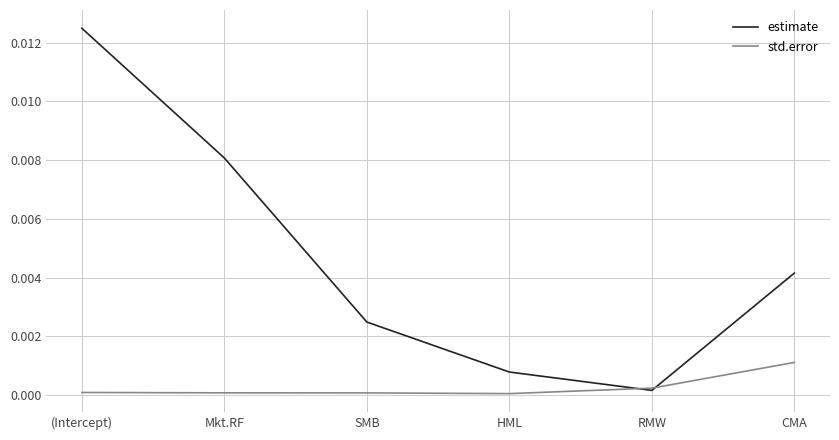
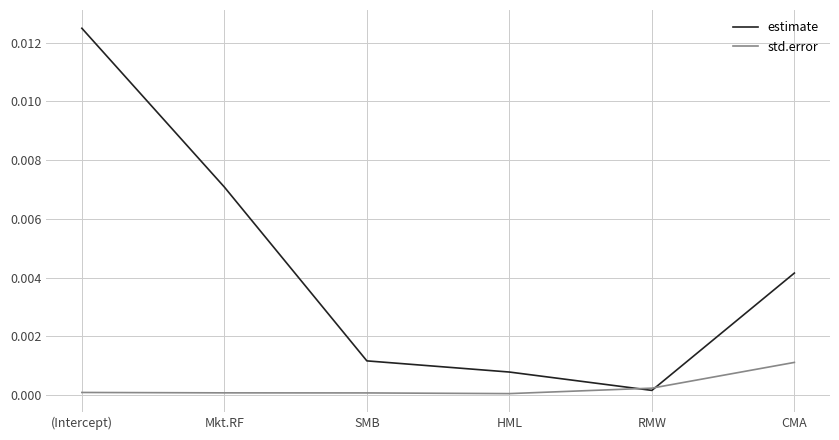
  {
    "estimate": {
      "(Intercept)": 0.0125,
-     "Mkt.RF": 0.0081,
-     "SMB": 0.0025,
+     "Mkt.RF": 0.0071,
+     "SMB": 0.0012,
      "HML": 0.0008,
      "CMA": 0.0042
    },
    "std.error": {
      "(Intercept)": 0.0001,
      "Mkt.RF": 0.0001,
      "SMB": 0.0001,
      "HML": 0.0001,
      "CMA": 0.0011
    }
  }
